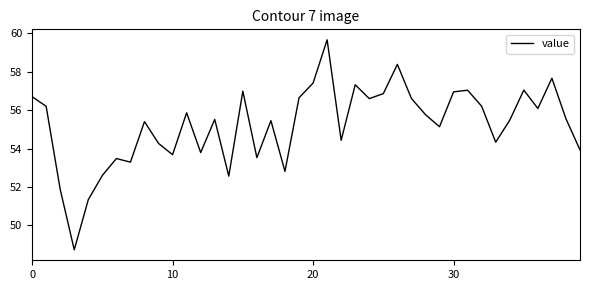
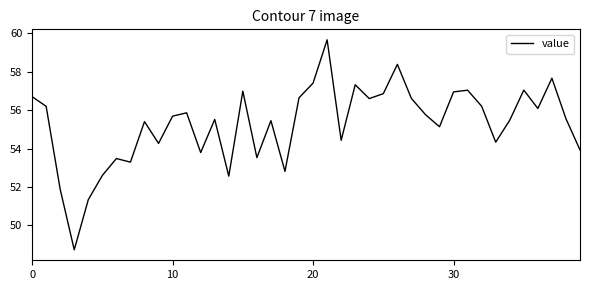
  {
    "0": 56.7,
-   "10": 53.7,
+   "10": 55.7,
    "20": 57.4,
    "30": 57.0
  }
